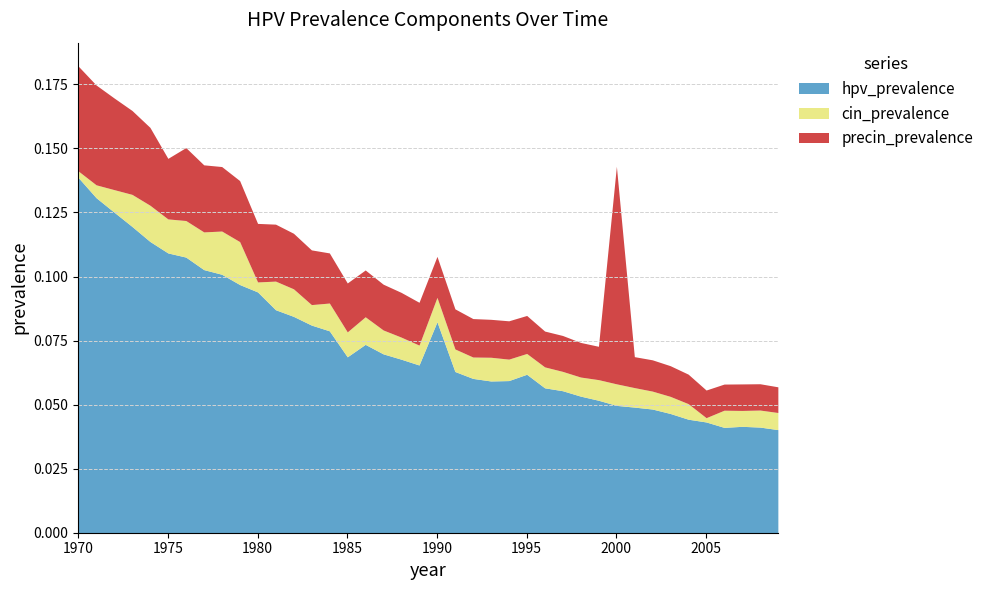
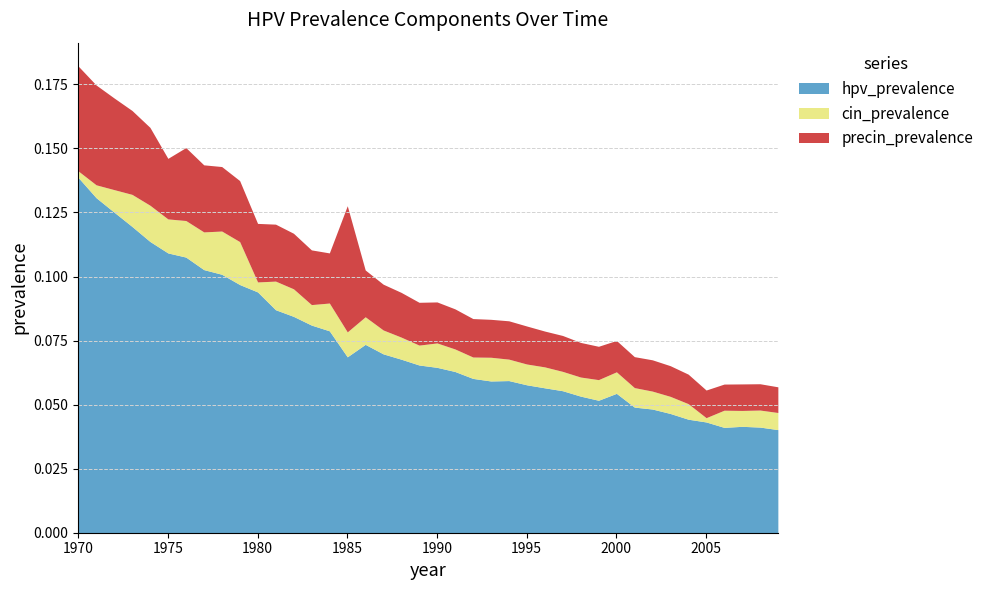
  {
    "hpv_prevalence": {
      "1970": 0.139,
      "1975": 0.109,
      "1980": 0.094,
      "1985": 0.069,
-     "1990": 0.082,
-     "1995": 0.062,
-     "2000": 0.050,
+     "1990": 0.065,
+     "1995": 0.058,
+     "2000": 0.054,
      "2005": 0.043
    },
    "cin_prevalence": {
      "1970": 0.003,
      "1975": 0.013,
      "1980": 0.004,
      "1985": 0.010,
      "1990": 0.010,
      "1995": 0.008,
      "2000": 0.008,
      "2005": 0.002
    },
    "precin_prevalence": {
      "1970": 0.041,
      "1975": 0.024,
      "1980": 0.023,
-     "1985": 0.019,
+     "1985": 0.049,
      "1990": 0.016,
      "1995": 0.015,
-     "2000": 0.085,
+     "2000": 0.012,
      "2005": 0.011
    }
  }
